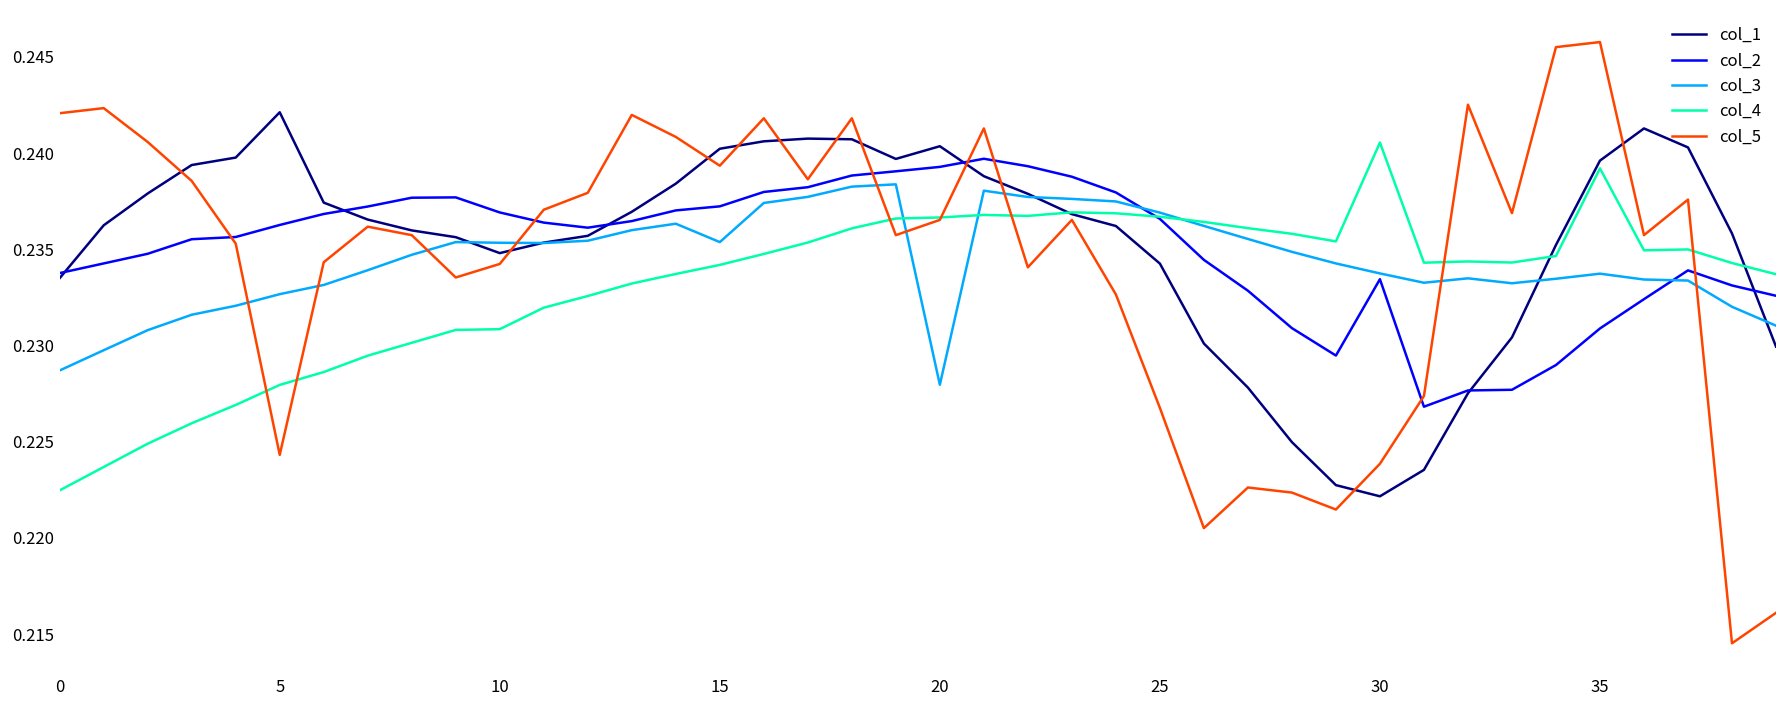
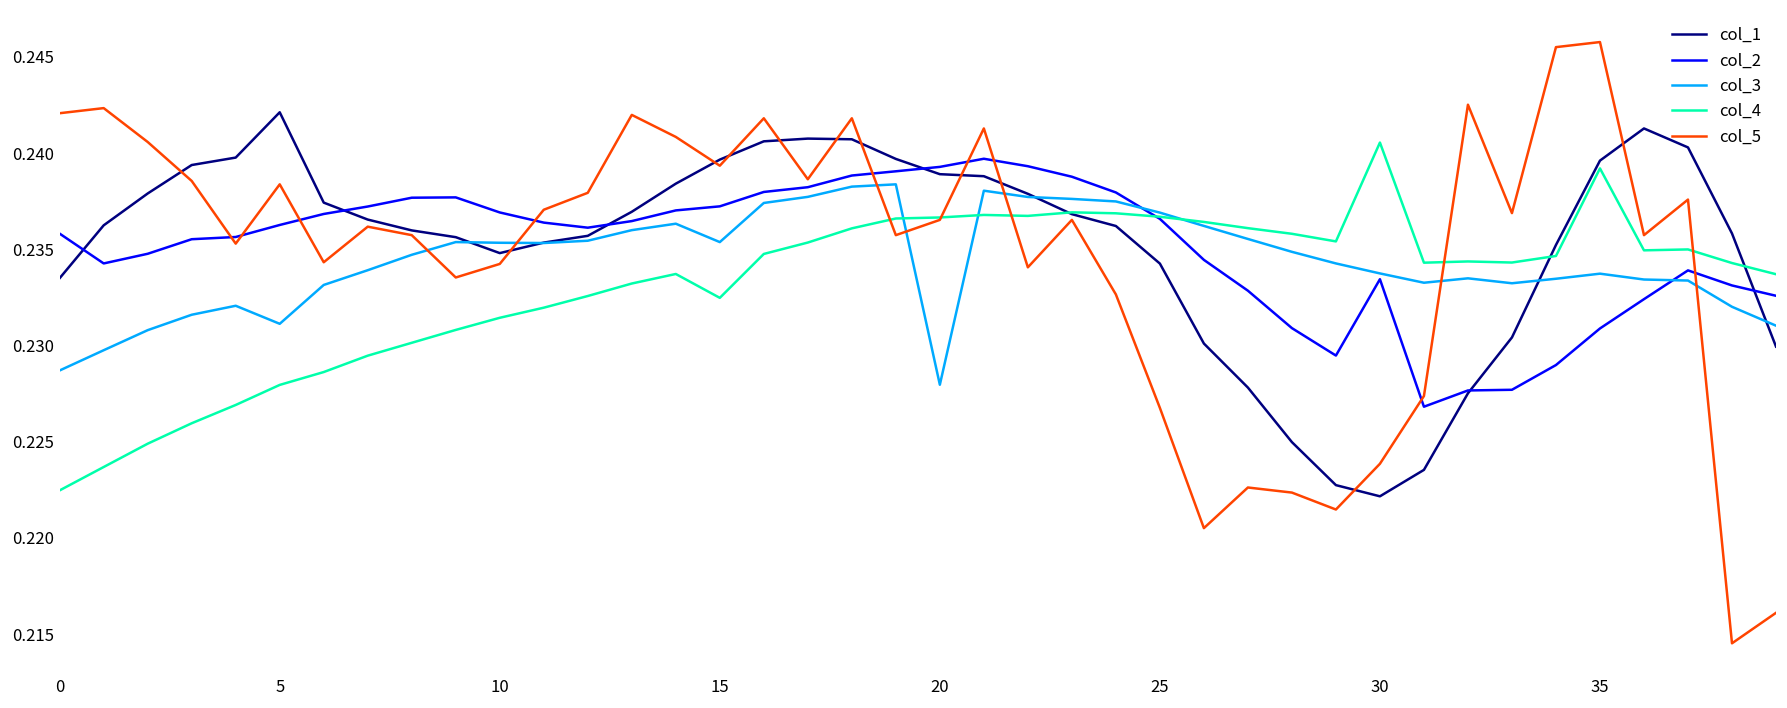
  {
    "col_1": {
      "0": 0.2335,
      "5": 0.2421,
      "10": 0.2348,
-     "15": 0.2402,
-     "20": 0.2404,
+     "15": 0.2397,
+     "20": 0.2389,
      "25": 0.2343,
      "30": 0.2222,
      "35": 0.2396
    },
    "col_2": {
-     "0": 0.2338,
+     "0": 0.2358,
      "5": 0.2363,
      "10": 0.2369,
      "15": 0.2372,
      "20": 0.2393,
      "30": 0.2334,
      "35": 0.2309
    },
    "col_3": {
      "0": 0.2287,
-     "5": 0.2327,
+     "5": 0.2311,
      "10": 0.2353,
      "15": 0.2354,
      "20": 0.2280,
      "25": 0.2369,
      "30": 0.2338,
      "35": 0.2337
    },
    "col_4": {
      "0": 0.2225,
      "5": 0.2280,
-     "10": 0.2309,
-     "15": 0.2342,
+     "10": 0.2314,
+     "15": 0.2325,
      "30": 0.2406,
      "35": 0.2392
    },
    "col_5": {
      "0": 0.2421,
-     "5": 0.2243,
+     "5": 0.2384,
      "10": 0.2342,
      "15": 0.2393,
      "25": 0.2268,
      "30": 0.2239,
      "35": 0.2458
    }
  }
